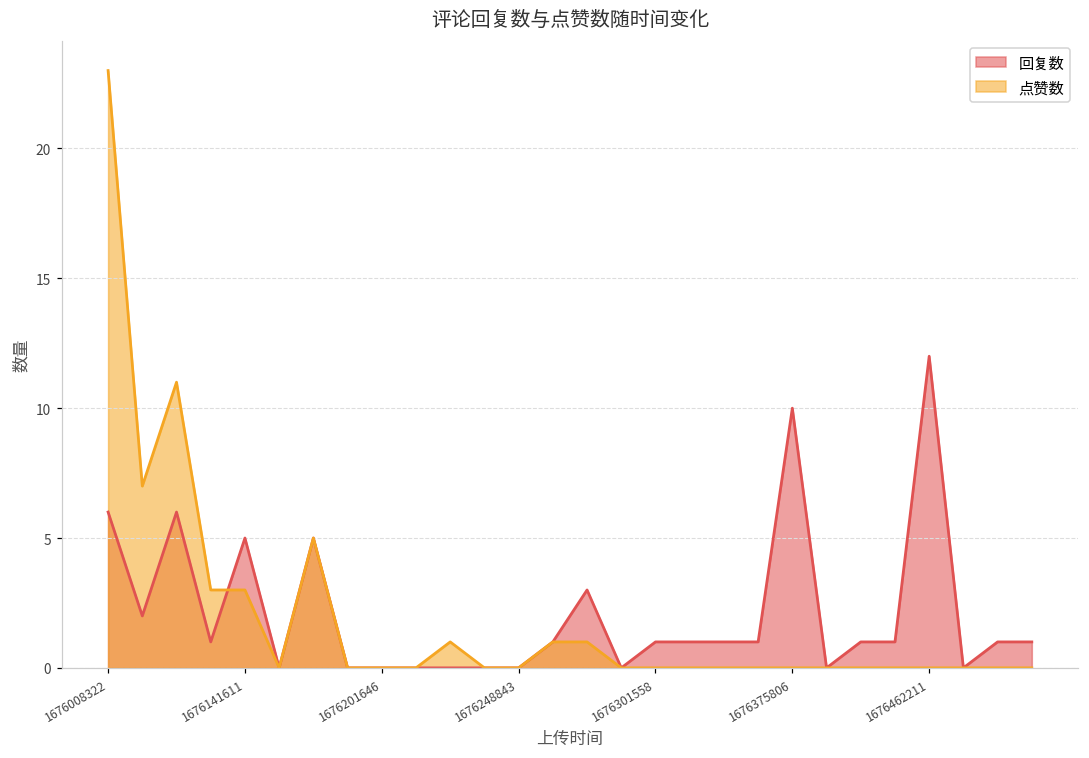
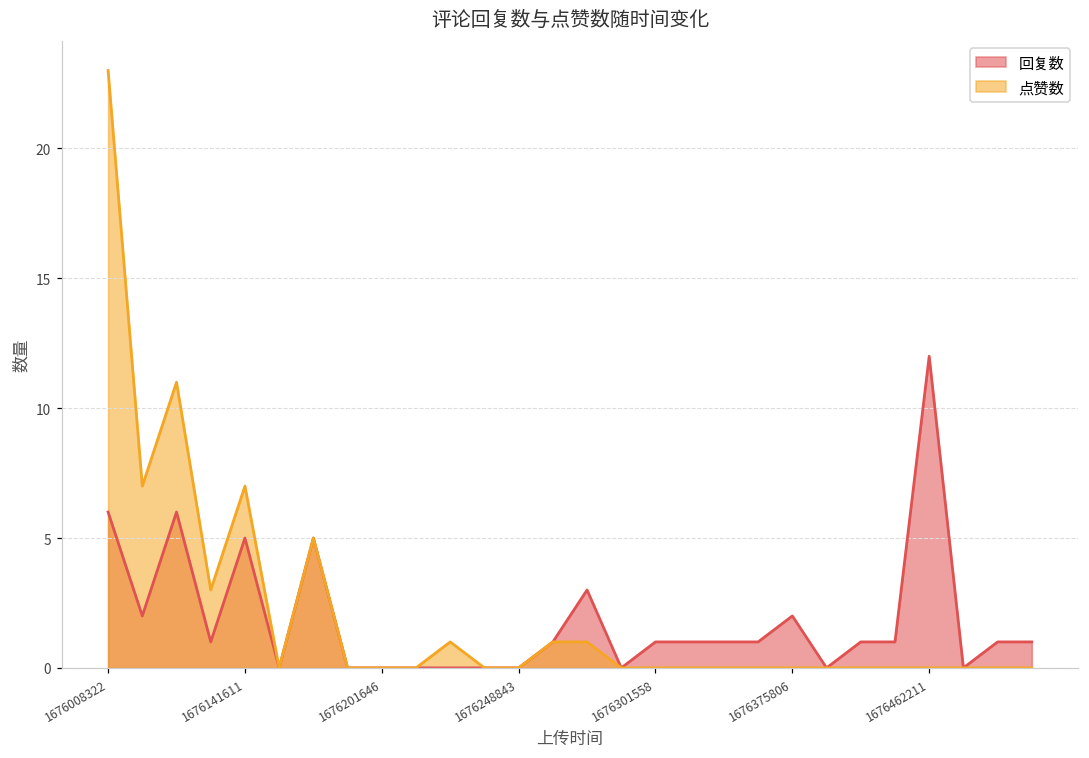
  {
    "回复数": {
      "1676008322": 6,
      "1676141611": 5,
      "1676301558": 1,
-     "1676375806": 10,
+     "1676375806": 2,
      "1676462211": 12
    },
    "点赞数": {
      "1676008322": 23,
-     "1676141611": 3,
+     "1676141611": 7,
      "1676301558": 0,
      "1676375806": 0,
      "1676462211": 0
    }
  }
